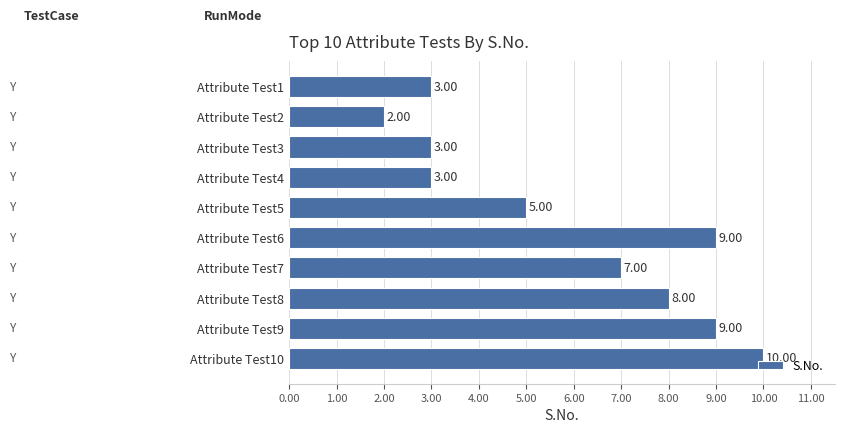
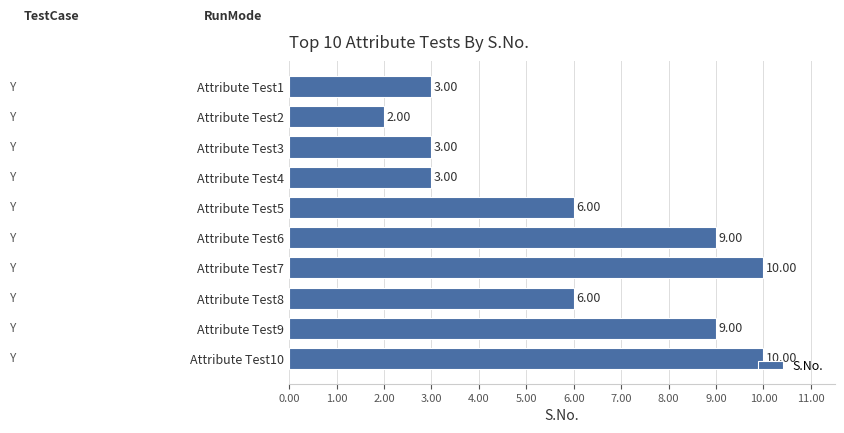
  {
    "Attribute Test1": 3.00,
    "Attribute Test2": 2.00,
    "Attribute Test3": 3.00,
    "Attribute Test4": 3.00,
-   "Attribute Test5": 5.00,
+   "Attribute Test5": 6.00,
    "Attribute Test6": 9.00,
-   "Attribute Test7": 7.00,
-   "Attribute Test8": 8.00,
+   "Attribute Test7": 10.00,
+   "Attribute Test8": 6.00,
    "Attribute Test9": 9.00,
    "Attribute Test10": 10.00
  }
